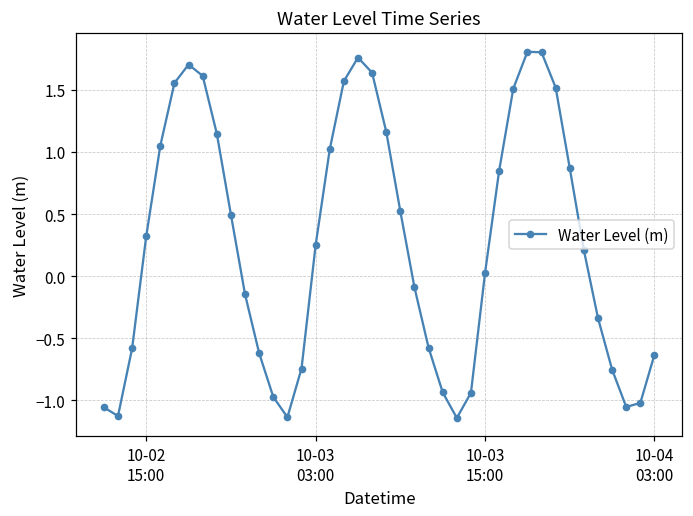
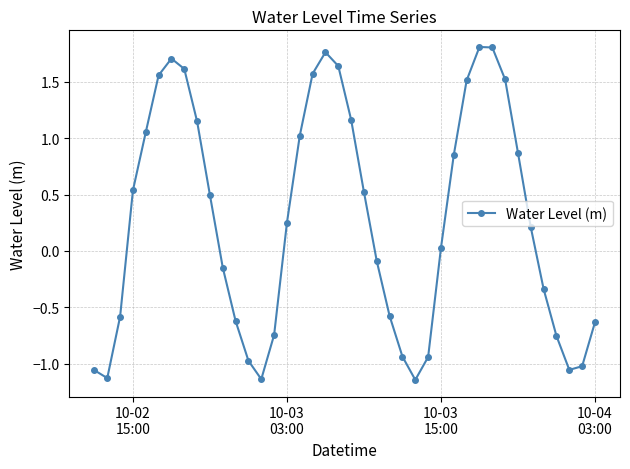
  {
-   "10-02 15:00": 0.32,
+   "10-02 15:00": 0.54,
    "10-03 03:00": 0.25,
    "10-03 15:00": 0.03,
    "10-04 03:00": -0.63
  }
